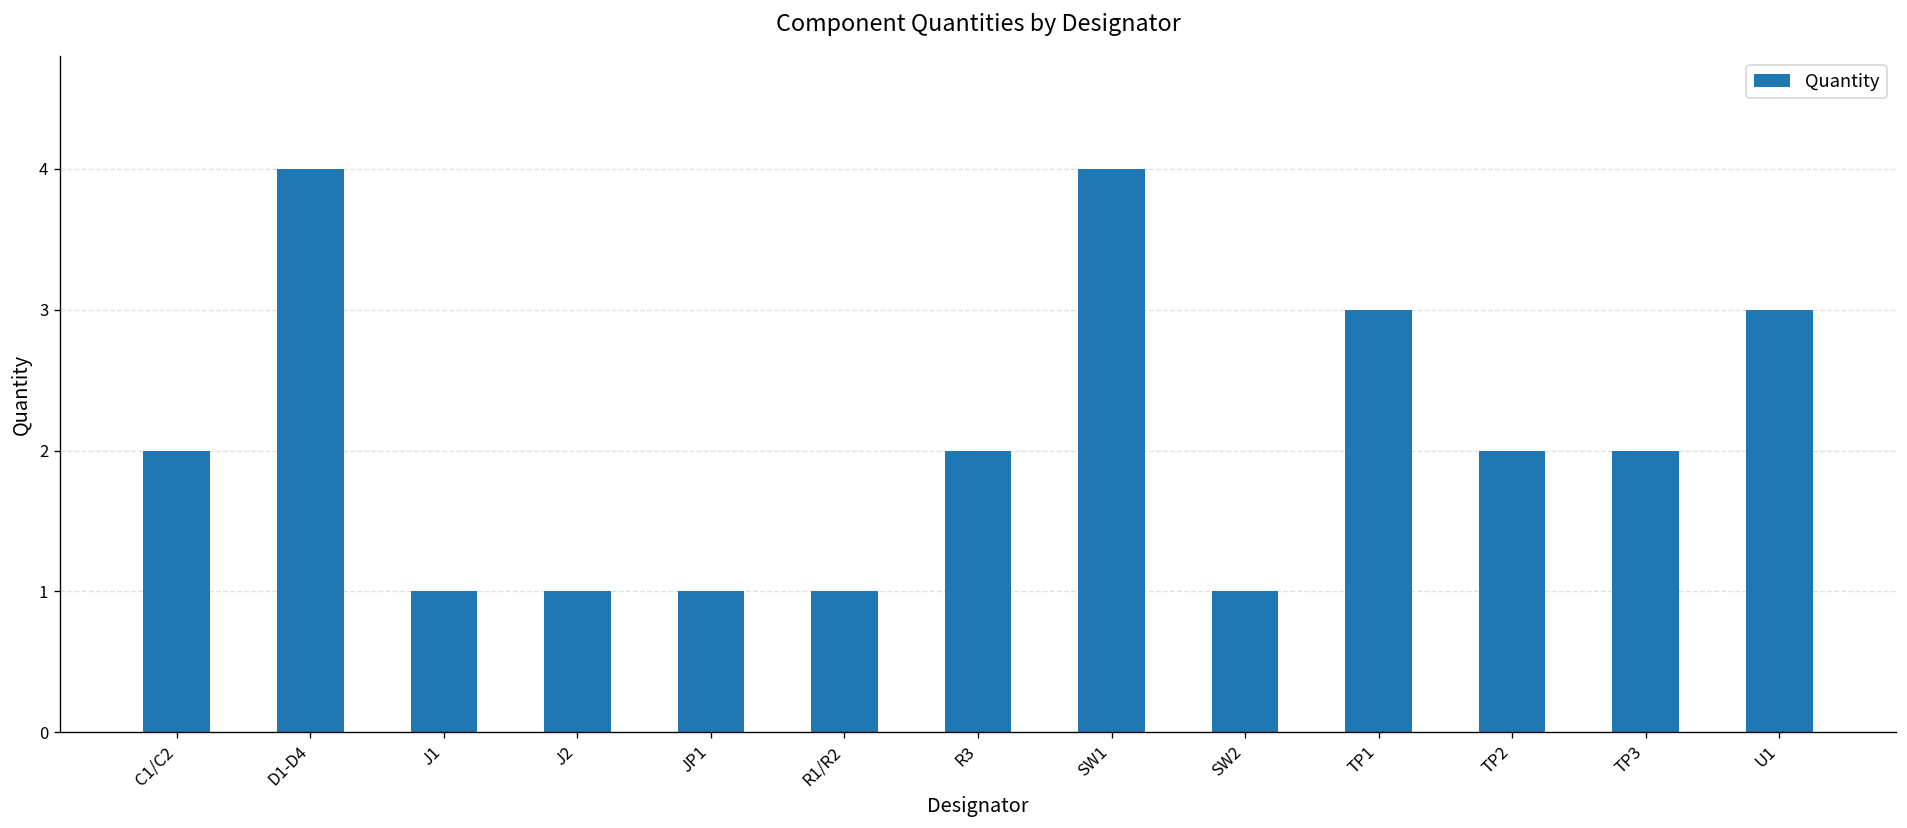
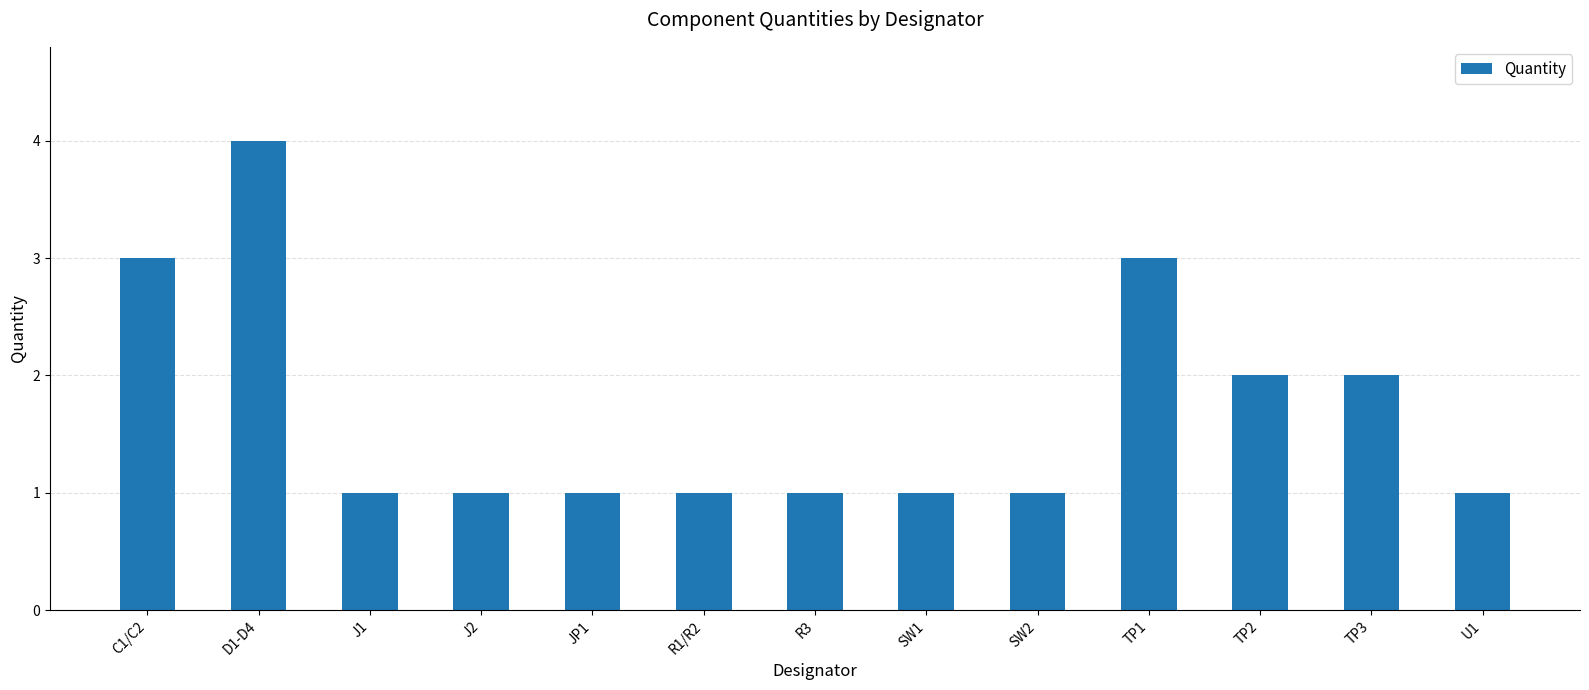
  {
-   "C1/C2": 2,
+   "C1/C2": 3,
    "D1-D4": 4,
    "J1": 1,
    "J2": 1,
    "JP1": 1,
    "R1/R2": 1,
-   "R3": 2,
-   "SW1": 4,
+   "R3": 1,
+   "SW1": 1,
    "SW2": 1,
    "TP1": 3,
    "TP2": 2,
    "TP3": 2,
-   "U1": 3
+   "U1": 1
  }
